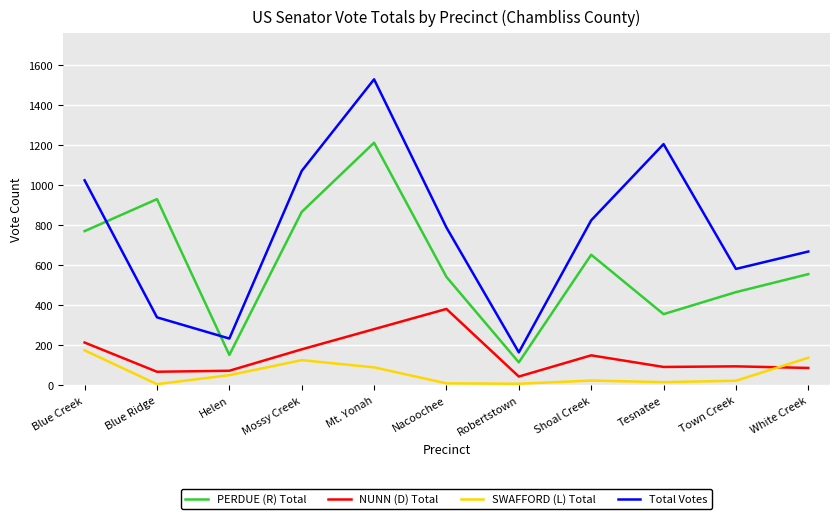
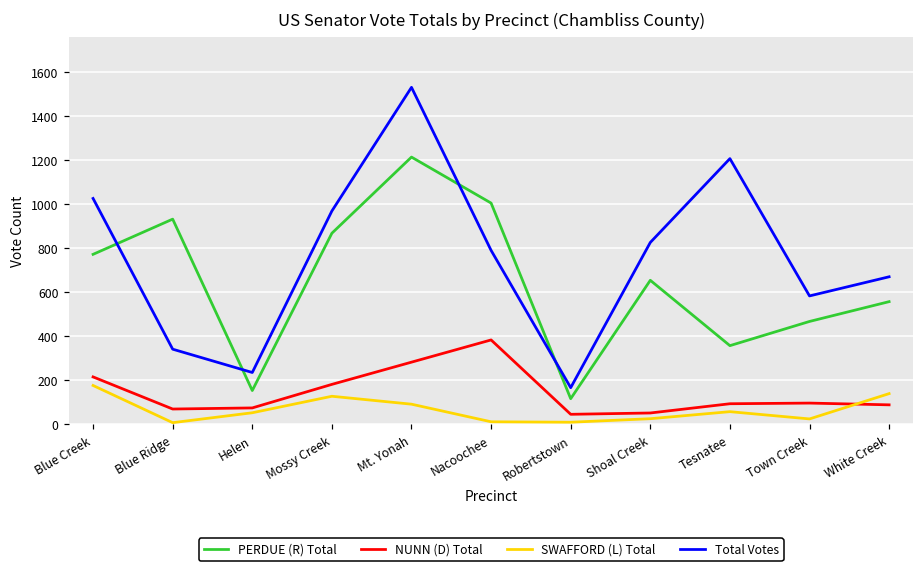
  {
    "PERDUE (R) Total": {
      "Blue Creek": 770,
      "Blue Ridge": 930,
      "Helen": 150,
      "Mossy Creek": 870,
      "Mt. Yonah": 1210,
-     "Nacoochee": 540,
+     "Nacoochee": 1000,
      "Robertstown": 110,
      "Shoal Creek": 650,
      "Tesnatee": 360,
      "Town Creek": 470,
      "White Creek": 560
    },
    "NUNN (D) Total": {
      "Blue Creek": 210,
      "Blue Ridge": 70,
      "Helen": 70,
      "Mossy Creek": 180,
      "Mt. Yonah": 280,
      "Nacoochee": 380,
      "Robertstown": 40,
-     "Shoal Creek": 150,
+     "Shoal Creek": 50,
      "Tesnatee": 90,
      "Town Creek": 90,
      "White Creek": 90
    },
    "SWAFFORD (L) Total": {
      "Blue Creek": 170,
      "Blue Ridge": 10,
      "Helen": 50,
      "Mossy Creek": 130,
      "Mt. Yonah": 90,
      "Nacoochee": 10,
      "Robertstown": 10,
      "Shoal Creek": 20,
-     "Tesnatee": 20,
+     "Tesnatee": 60,
      "Town Creek": 20,
      "White Creek": 140
    },
    "Total Votes": {
      "Blue Creek": 1020,
      "Blue Ridge": 340,
      "Helen": 230,
-     "Mossy Creek": 1070,
+     "Mossy Creek": 970,
      "Mt. Yonah": 1530,
      "Nacoochee": 790,
      "Robertstown": 160,
      "Shoal Creek": 820,
      "Tesnatee": 1210,
      "Town Creek": 580,
      "White Creek": 670
    }
  }
